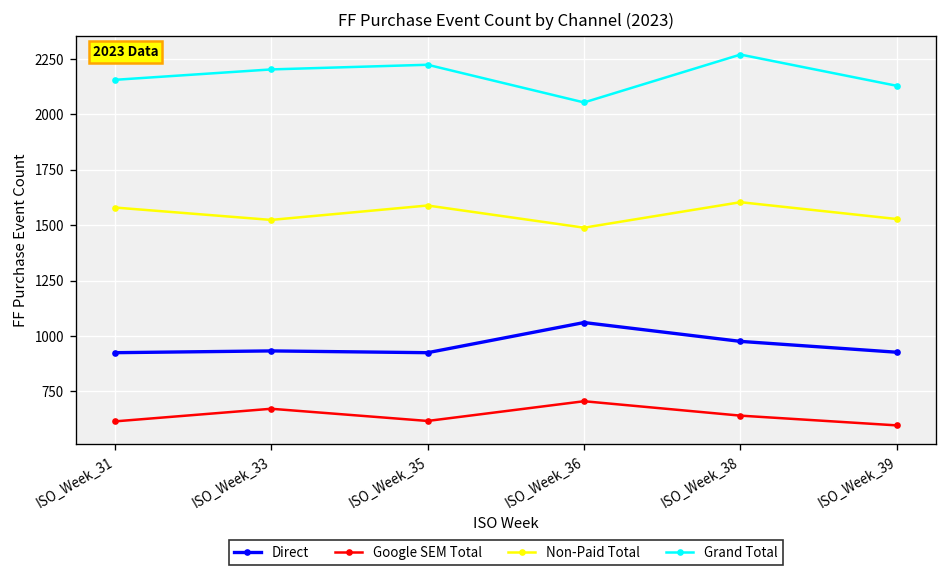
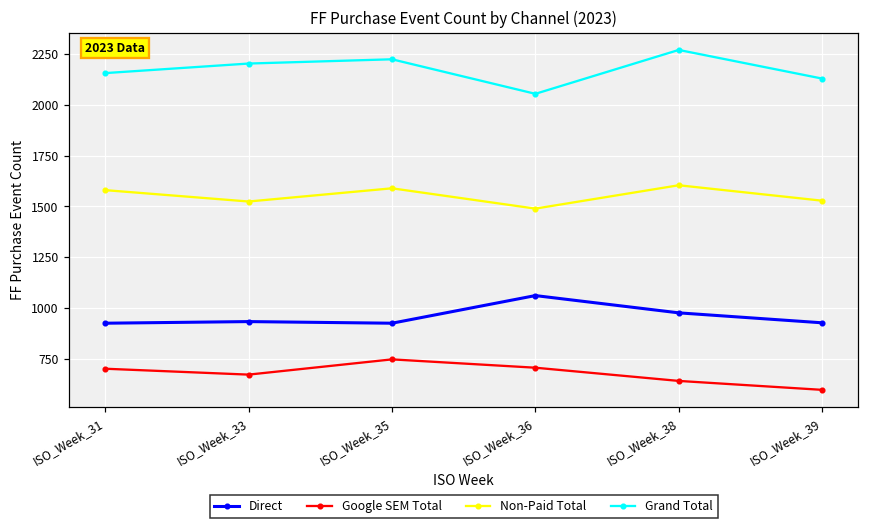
  {
    "Direct": {
      "ISO_Week_31": 930,
      "ISO_Week_33": 930,
      "ISO_Week_35": 930,
      "ISO_Week_36": 1060,
      "ISO_Week_38": 980,
      "ISO_Week_39": 930
    },
    "Google SEM Total": {
-     "ISO_Week_31": 620,
+     "ISO_Week_31": 700,
      "ISO_Week_33": 670,
-     "ISO_Week_35": 620,
+     "ISO_Week_35": 750,
      "ISO_Week_36": 710,
      "ISO_Week_38": 640,
      "ISO_Week_39": 600
    },
    "Non-Paid Total": {
      "ISO_Week_31": 1580,
      "ISO_Week_33": 1520,
      "ISO_Week_35": 1590,
      "ISO_Week_36": 1490,
      "ISO_Week_38": 1600,
      "ISO_Week_39": 1530
    },
    "Grand Total": {
      "ISO_Week_33": 2200,
      "ISO_Week_35": 2220,
      "ISO_Week_36": 2050,
      "ISO_Week_38": 2270,
      "ISO_Week_39": 2130
    }
  }
